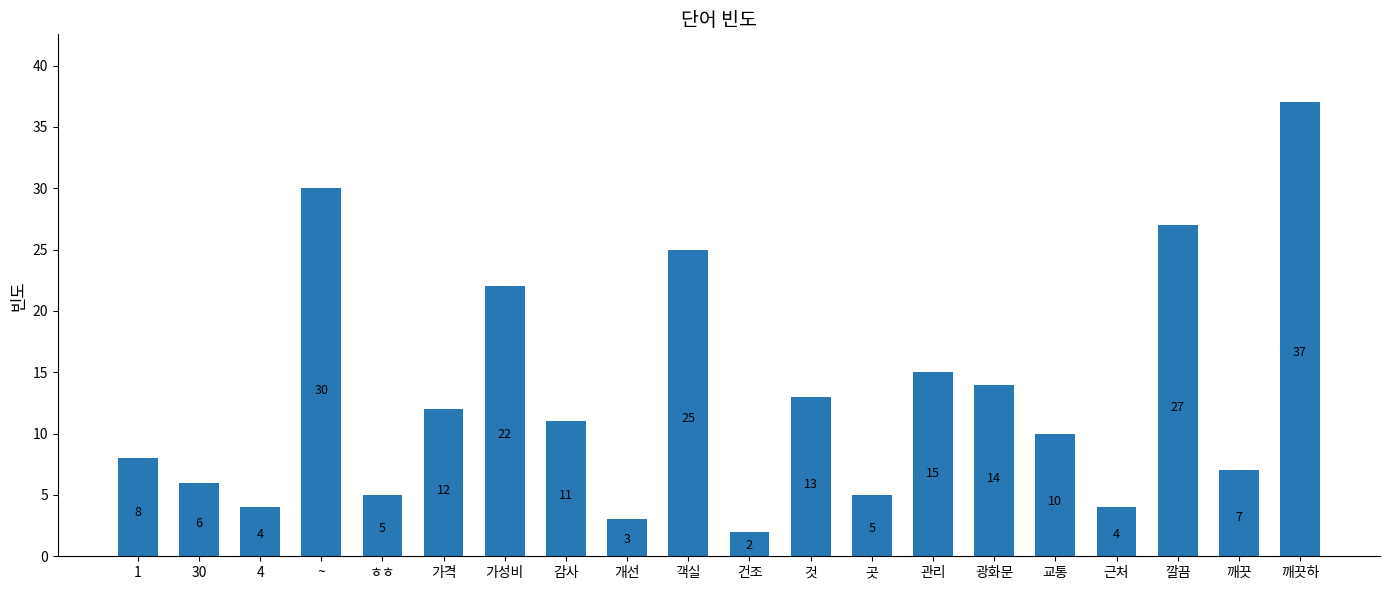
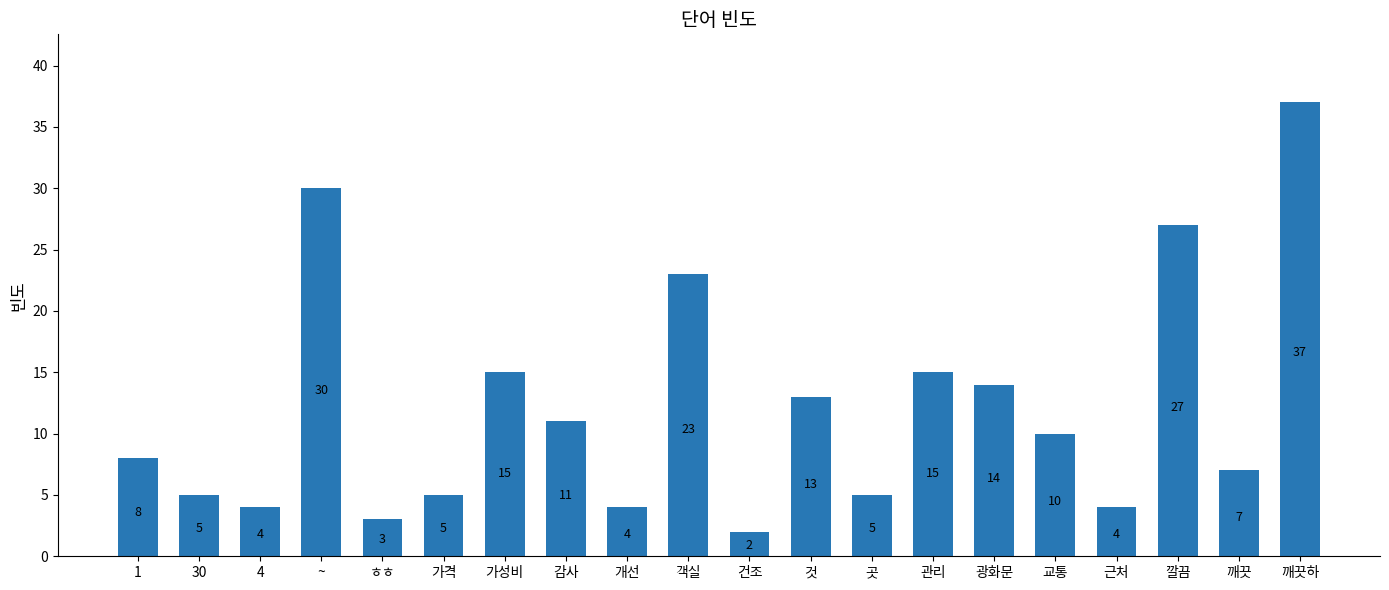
  {
    "1": 8,
-   "30": 6,
+   "30": 5,
    "4": 4,
    "~": 30,
-   "ㅎㅎ": 5,
-   "가격": 12,
-   "가성비": 22,
+   "ㅎㅎ": 3,
+   "가격": 5,
+   "가성비": 15,
    "감사": 11,
-   "개선": 3,
-   "객실": 25,
+   "개선": 4,
+   "객실": 23,
    "건조": 2,
    "것": 13,
    "곳": 5,
    "관리": 15,
    "광화문": 14,
    "교통": 10,
    "근처": 4,
    "깔끔": 27,
    "깨끗": 7,
    "깨끗하": 37
  }
